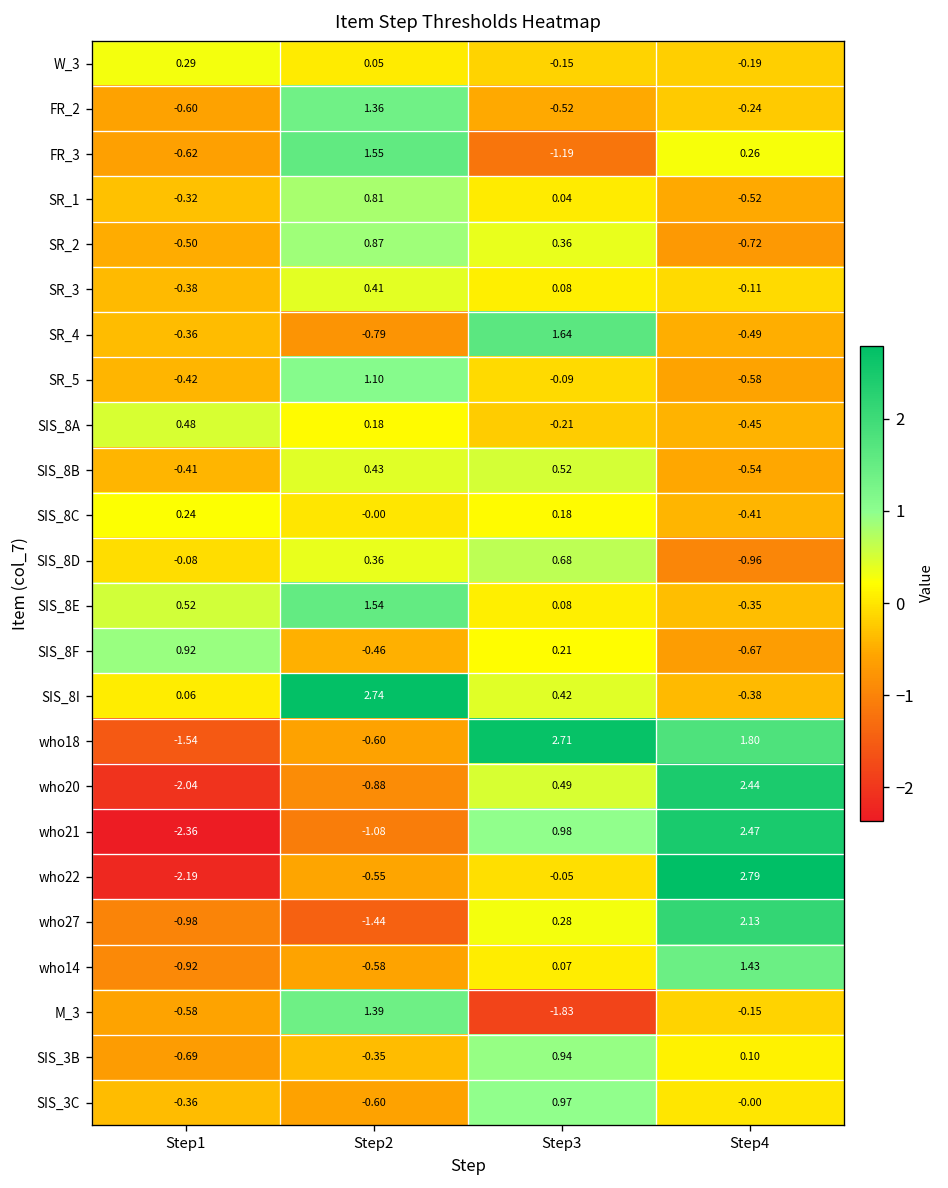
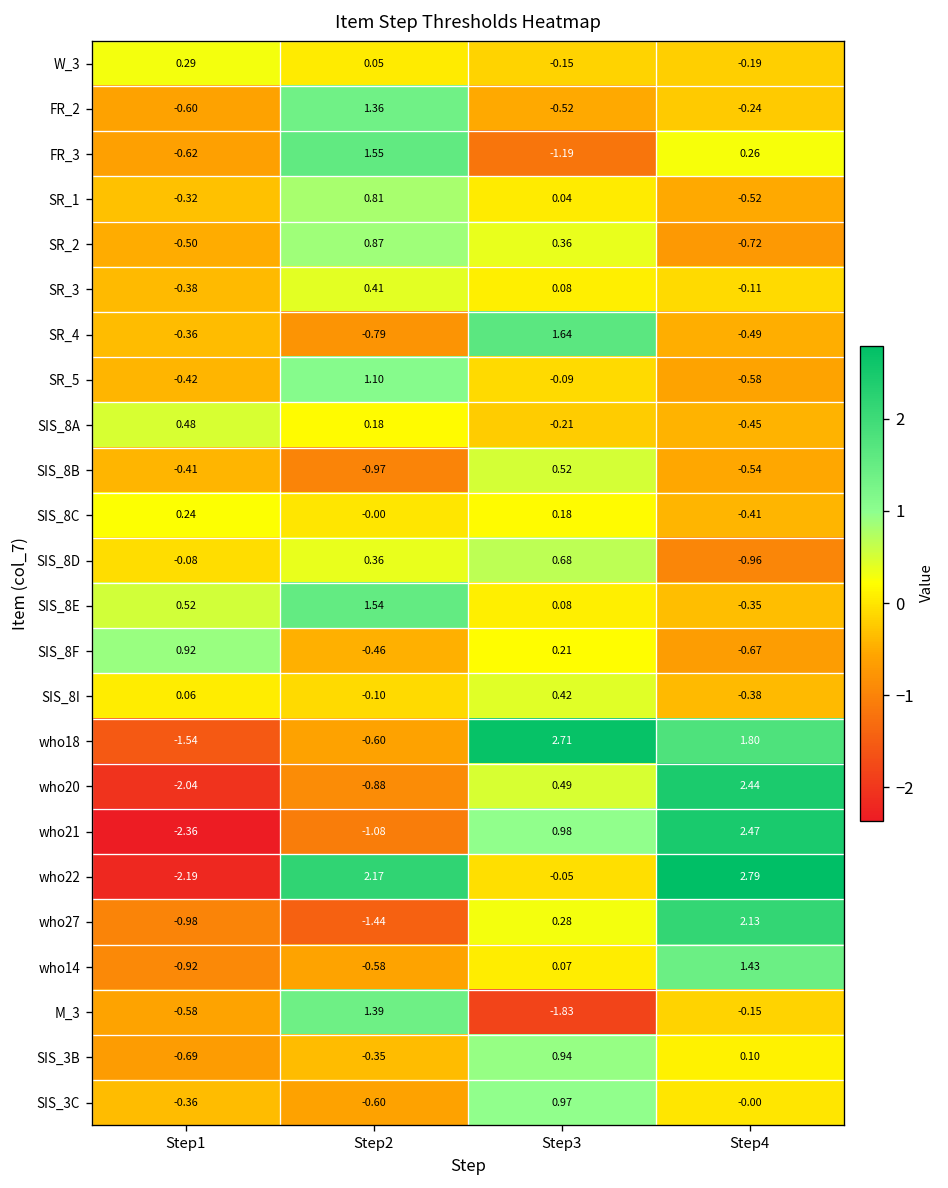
  {
    "W_3": {
      "Step1": 0.29,
      "Step2": 0.05,
      "Step3": -0.15,
      "Step4": -0.19
    },
    "FR_2": {
      "Step1": -0.60,
      "Step2": 1.36,
      "Step3": -0.52,
      "Step4": -0.24
    },
    "FR_3": {
      "Step1": -0.62,
      "Step2": 1.55,
      "Step3": -1.19,
      "Step4": 0.26
    },
    "SR_1": {
      "Step1": -0.32,
      "Step2": 0.81,
      "Step3": 0.04,
      "Step4": -0.52
    },
    "SR_2": {
      "Step1": -0.50,
      "Step2": 0.87,
      "Step3": 0.36,
      "Step4": -0.72
    },
    "SR_3": {
      "Step1": -0.38,
      "Step2": 0.41,
      "Step3": 0.08,
      "Step4": -0.11
    },
    "SR_4": {
      "Step1": -0.36,
      "Step2": -0.79,
      "Step3": 1.64,
      "Step4": -0.49
    },
    "SR_5": {
      "Step1": -0.42,
      "Step2": 1.10,
      "Step3": -0.09,
      "Step4": -0.58
    },
    "SIS_8A": {
      "Step1": 0.48,
      "Step2": 0.18,
      "Step3": -0.21,
      "Step4": -0.45
    },
    "SIS_8B": {
      "Step1": -0.41,
-     "Step2": 0.43,
+     "Step2": -0.97,
      "Step3": 0.52,
      "Step4": -0.54
    },
    "SIS_8C": {
      "Step1": 0.24,
      "Step2": -0.00,
      "Step3": 0.18,
      "Step4": -0.41
    },
    "SIS_8D": {
      "Step1": -0.08,
      "Step2": 0.36,
      "Step3": 0.68,
      "Step4": -0.96
    },
    "SIS_8E": {
      "Step1": 0.52,
      "Step2": 1.54,
      "Step3": 0.08,
      "Step4": -0.35
    },
    "SIS_8F": {
      "Step1": 0.92,
      "Step2": -0.46,
      "Step3": 0.21,
      "Step4": -0.67
    },
    "SIS_8I": {
      "Step1": 0.06,
-     "Step2": 2.74,
+     "Step2": -0.10,
      "Step3": 0.42,
      "Step4": -0.38
    },
    "who18": {
      "Step1": -1.54,
      "Step2": -0.60,
      "Step3": 2.71,
      "Step4": 1.80
    },
    "who20": {
      "Step1": -2.04,
      "Step2": -0.88,
      "Step3": 0.49,
      "Step4": 2.44
    },
    "who21": {
      "Step1": -2.36,
      "Step2": -1.08,
      "Step3": 0.98,
      "Step4": 2.47
    },
    "who22": {
      "Step1": -2.19,
-     "Step2": -0.55,
+     "Step2": 2.17,
      "Step3": -0.05,
      "Step4": 2.79
    },
    "who27": {
      "Step1": -0.98,
      "Step2": -1.44,
      "Step3": 0.28,
      "Step4": 2.13
    },
    "who14": {
      "Step1": -0.92,
      "Step2": -0.58,
      "Step3": 0.07,
      "Step4": 1.43
    },
    "M_3": {
      "Step1": -0.58,
      "Step2": 1.39,
      "Step3": -1.83,
      "Step4": -0.15
    },
    "SIS_3B": {
      "Step1": -0.69,
      "Step2": -0.35,
      "Step3": 0.94,
      "Step4": 0.10
    },
    "SIS_3C": {
      "Step1": -0.36,
      "Step2": -0.60,
      "Step3": 0.97,
      "Step4": -0.00
    }
  }
